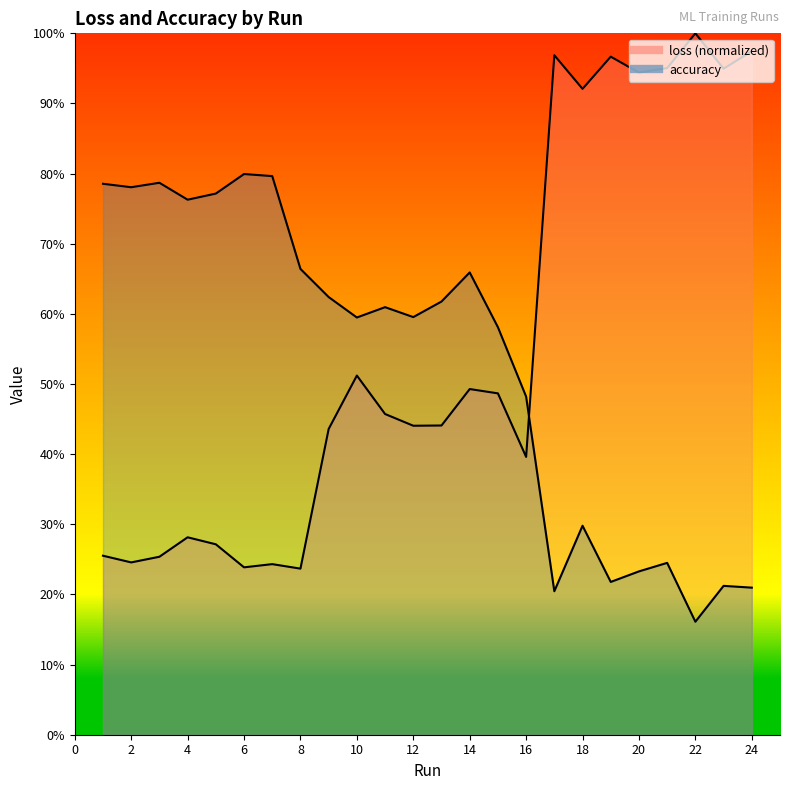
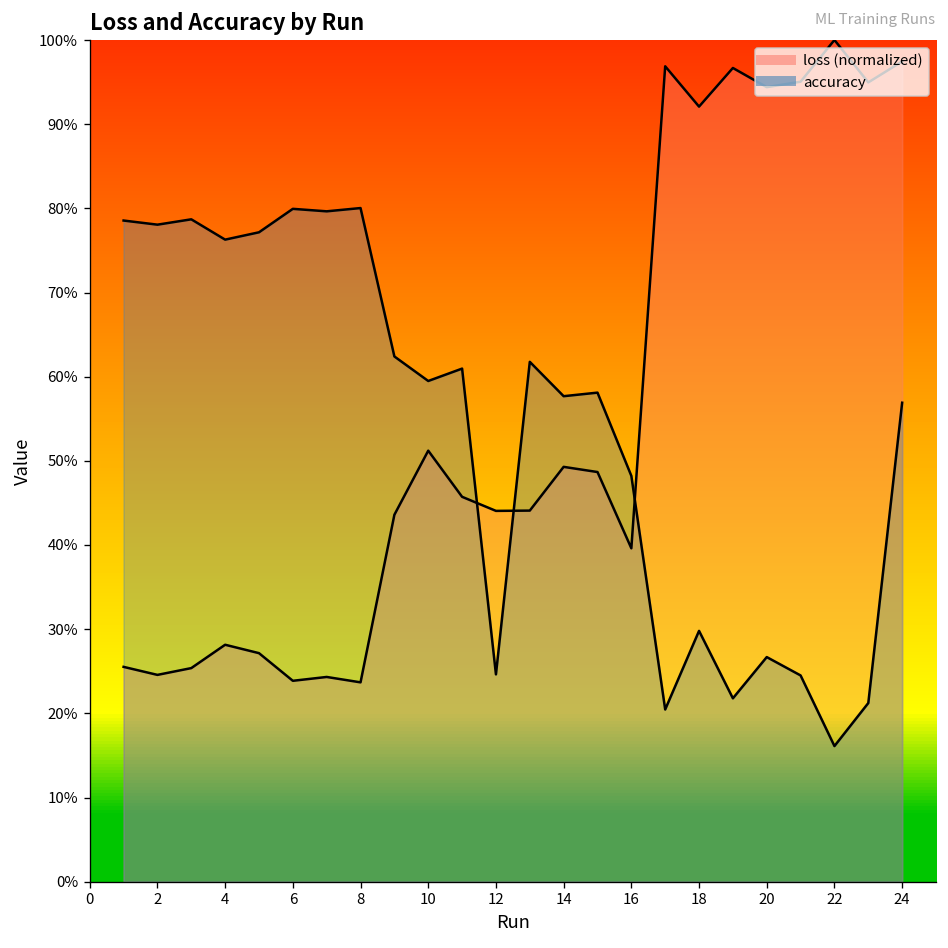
  {
    "loss (normalized)": {
      "2": "25%",
      "4": "28%",
      "6": "24%",
      "8": "24%",
      "10": "51%",
      "12": "44%",
      "14": "49%",
      "16": "40%",
      "18": "92%",
      "22": "100%"
    },
    "accuracy": {
      "2": "78%",
      "4": "76%",
      "6": "80%",
-     "8": "66%",
+     "8": "80%",
      "10": "59%",
-     "12": "60%",
-     "14": "66%",
+     "12": "25%",
+     "14": "58%",
      "16": "48%",
      "18": "30%",
-     "20": "23%",
+     "20": "27%",
      "22": "16%",
-     "24": "21%"
+     "24": "57%"
    }
  }
